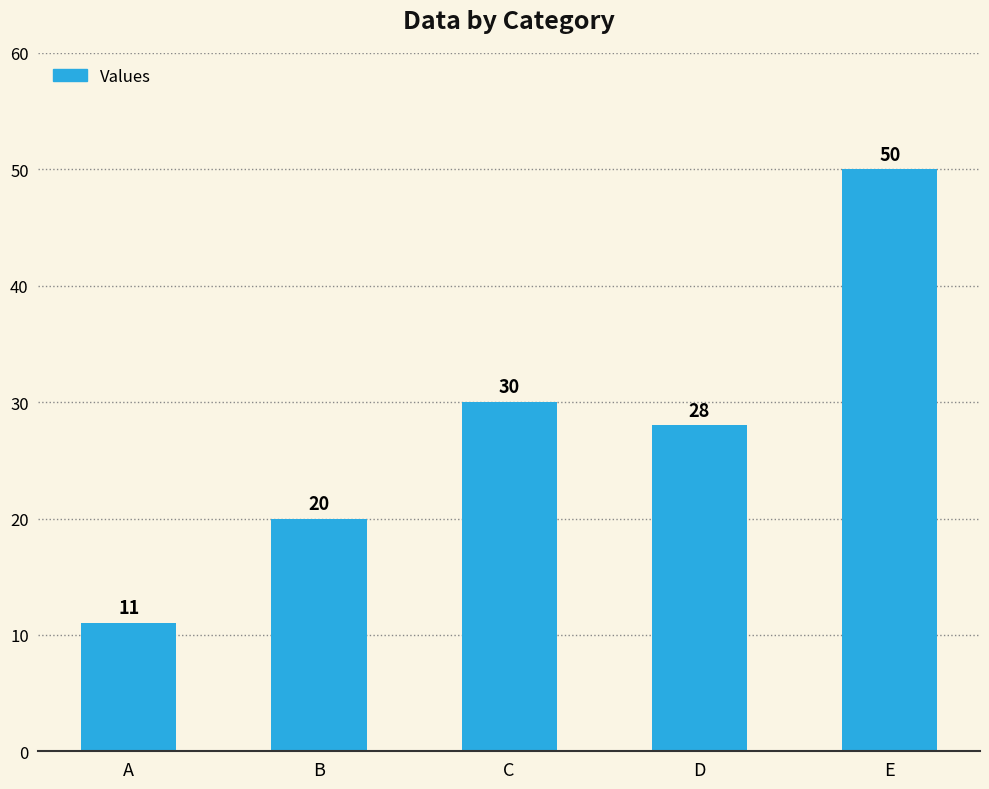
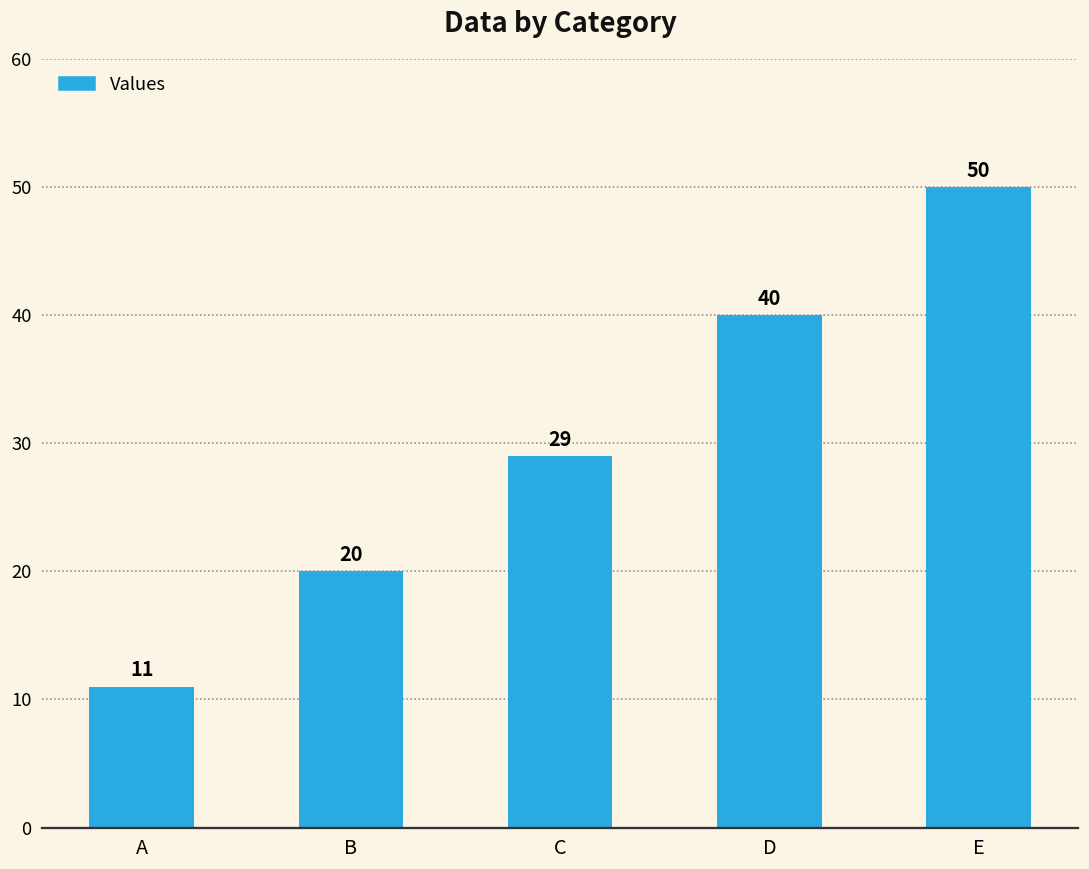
  {
    "A": 11,
    "B": 20,
-   "C": 30,
-   "D": 28,
+   "C": 29,
+   "D": 40,
    "E": 50
  }
